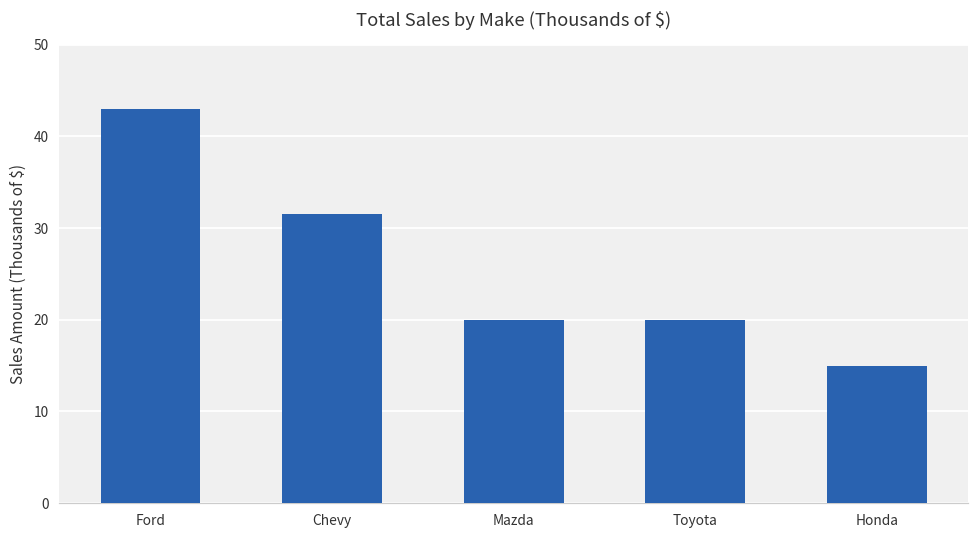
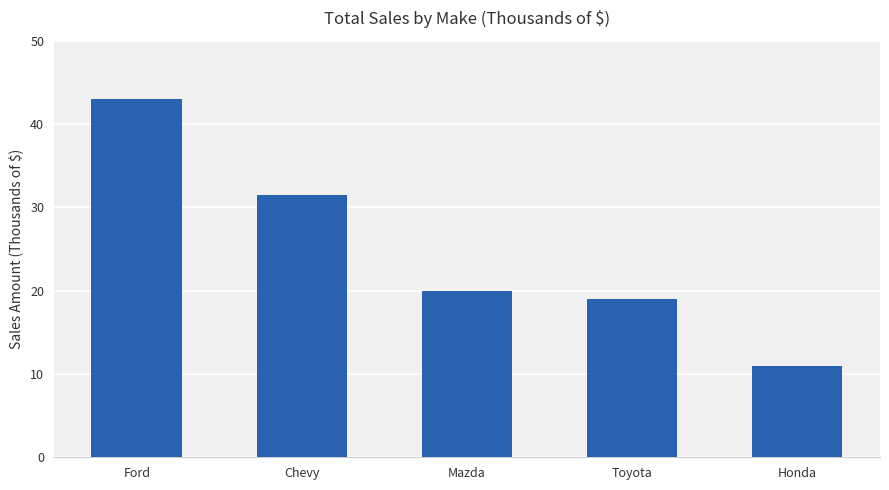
  {
    "Ford": 43,
    "Chevy": 32,
    "Mazda": 20,
-   "Toyota": 20,
-   "Honda": 15
+   "Toyota": 19,
+   "Honda": 11
  }
